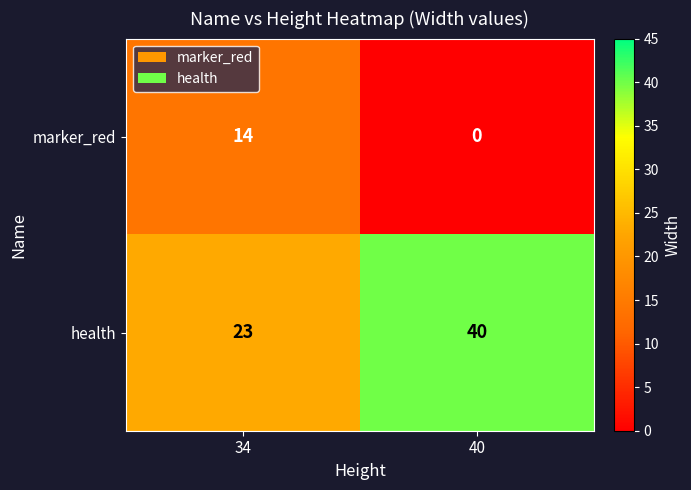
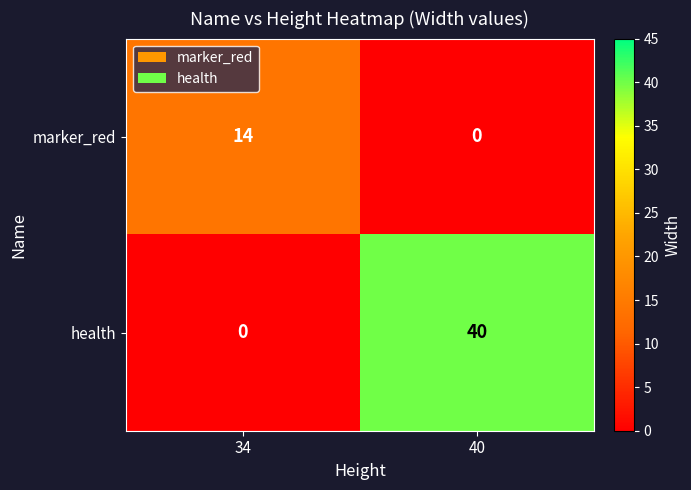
  {
    "marker_red": {
      "34": 14,
      "40": 0
    },
    "health": {
-     "34": 23,
+     "34": 0,
      "40": 40
    }
  }
